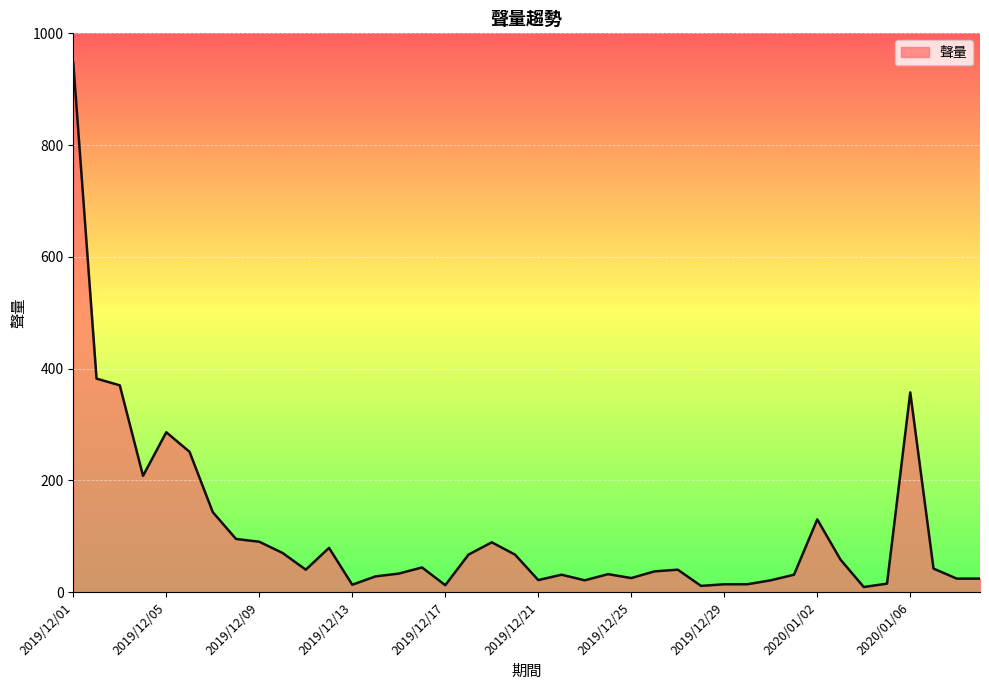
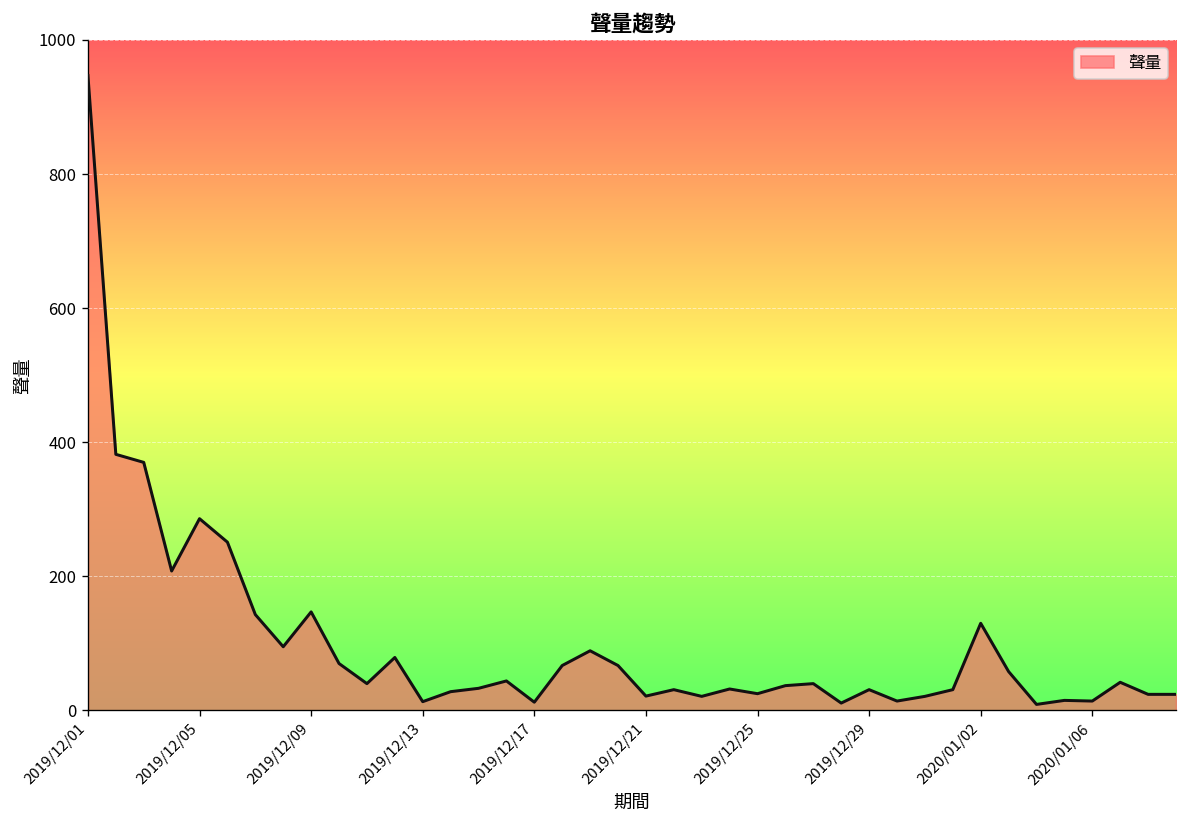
  {
    "2019/12/01": 950,
    "2019/12/05": 290,
-   "2019/12/09": 90,
+   "2019/12/09": 150,
    "2019/12/13": 10,
    "2019/12/17": 10,
    "2019/12/21": 20,
    "2019/12/25": 30,
-   "2019/12/29": 10,
+   "2019/12/29": 30,
    "2020/01/02": 130,
-   "2020/01/06": 360
+   "2020/01/06": 10
  }
